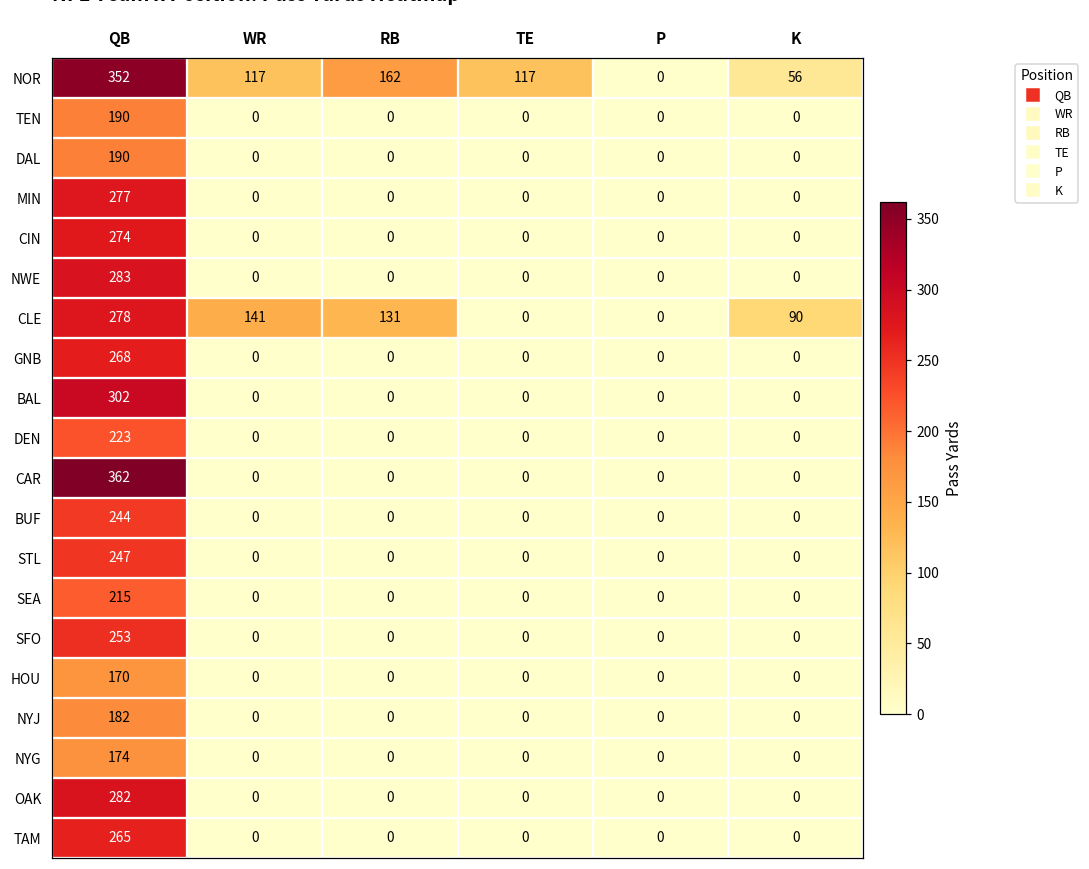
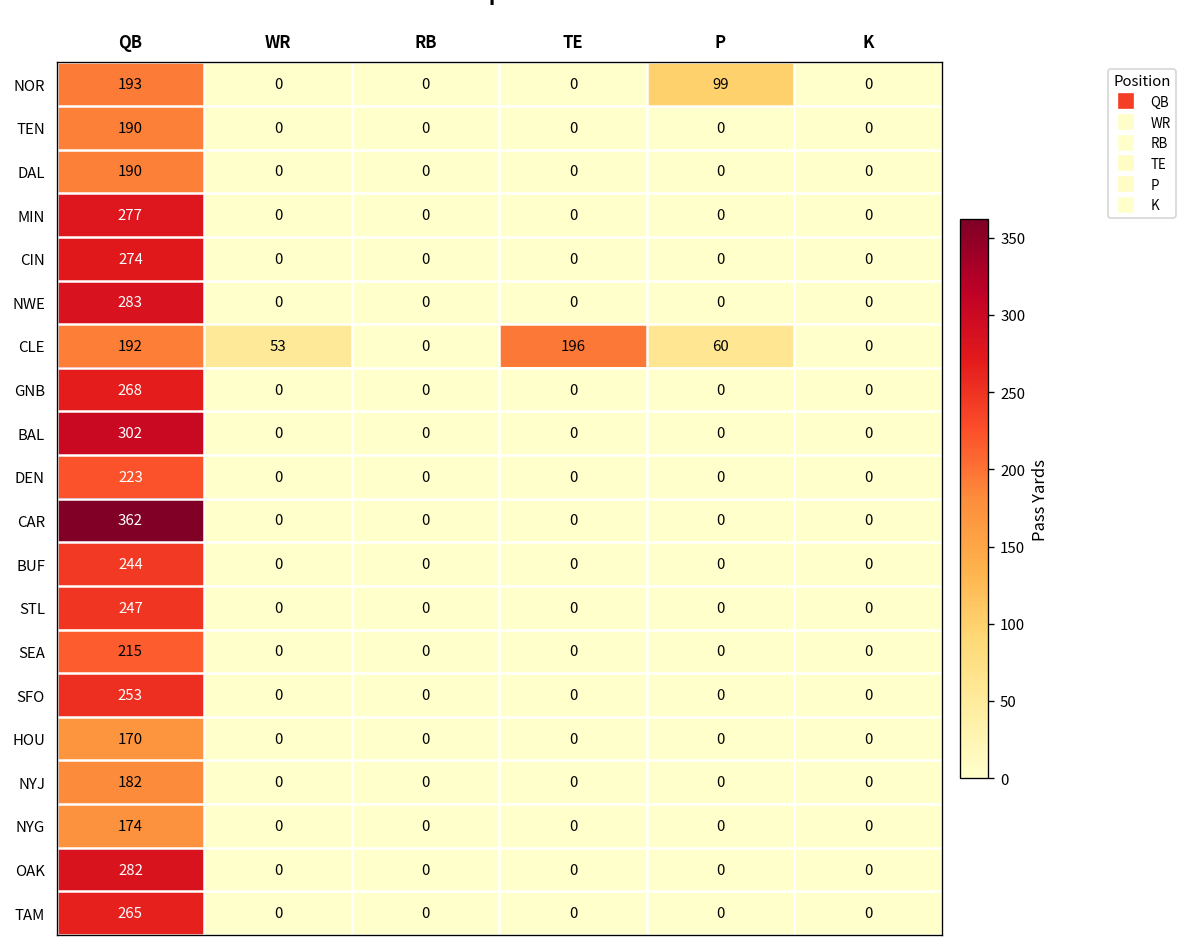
  {
    "NOR": {
-     "QB": 352,
-     "WR": 117,
-     "RB": 162,
-     "TE": 117,
-     "P": 0,
-     "K": 56
+     "QB": 193,
+     "WR": 0,
+     "RB": 0,
+     "TE": 0,
+     "P": 99,
+     "K": 0
    },
    "TEN": {
      "QB": 190,
      "WR": 0,
      "RB": 0,
      "TE": 0,
      "P": 0,
      "K": 0
    },
    "DAL": {
      "QB": 190,
      "WR": 0,
      "RB": 0,
      "TE": 0,
      "P": 0,
      "K": 0
    },
    "MIN": {
      "QB": 277,
      "WR": 0,
      "RB": 0,
      "TE": 0,
      "P": 0,
      "K": 0
    },
    "CIN": {
      "QB": 274,
      "WR": 0,
      "RB": 0,
      "TE": 0,
      "P": 0,
      "K": 0
    },
    "NWE": {
      "QB": 283,
      "WR": 0,
      "RB": 0,
      "TE": 0,
      "P": 0,
      "K": 0
    },
    "CLE": {
-     "QB": 278,
-     "WR": 141,
-     "RB": 131,
-     "TE": 0,
-     "P": 0,
-     "K": 90
+     "QB": 192,
+     "WR": 53,
+     "RB": 0,
+     "TE": 196,
+     "P": 60,
+     "K": 0
    },
    "GNB": {
      "QB": 268,
      "WR": 0,
      "RB": 0,
      "TE": 0,
      "P": 0,
      "K": 0
    },
    "BAL": {
      "QB": 302,
      "WR": 0,
      "RB": 0,
      "TE": 0,
      "P": 0,
      "K": 0
    },
    "DEN": {
      "QB": 223,
      "WR": 0,
      "RB": 0,
      "TE": 0,
      "P": 0,
      "K": 0
    },
    "CAR": {
      "QB": 362,
      "WR": 0,
      "RB": 0,
      "TE": 0,
      "P": 0,
      "K": 0
    },
    "BUF": {
      "QB": 244,
      "WR": 0,
      "RB": 0,
      "TE": 0,
      "P": 0,
      "K": 0
    },
    "STL": {
      "QB": 247,
      "WR": 0,
      "RB": 0,
      "TE": 0,
      "P": 0,
      "K": 0
    },
    "SEA": {
      "QB": 215,
      "WR": 0,
      "RB": 0,
      "TE": 0,
      "P": 0,
      "K": 0
    },
    "SFO": {
      "QB": 253,
      "WR": 0,
      "RB": 0,
      "TE": 0,
      "P": 0,
      "K": 0
    },
    "HOU": {
      "QB": 170,
      "WR": 0,
      "RB": 0,
      "TE": 0,
      "P": 0,
      "K": 0
    },
    "NYJ": {
      "QB": 182,
      "WR": 0,
      "RB": 0,
      "TE": 0,
      "P": 0,
      "K": 0
    },
    "NYG": {
      "QB": 174,
      "WR": 0,
      "RB": 0,
      "TE": 0,
      "P": 0,
      "K": 0
    },
    "OAK": {
      "QB": 282,
      "WR": 0,
      "RB": 0,
      "TE": 0,
      "P": 0,
      "K": 0
    },
    "TAM": {
      "QB": 265,
      "WR": 0,
      "RB": 0,
      "TE": 0,
      "P": 0,
      "K": 0
    }
  }
